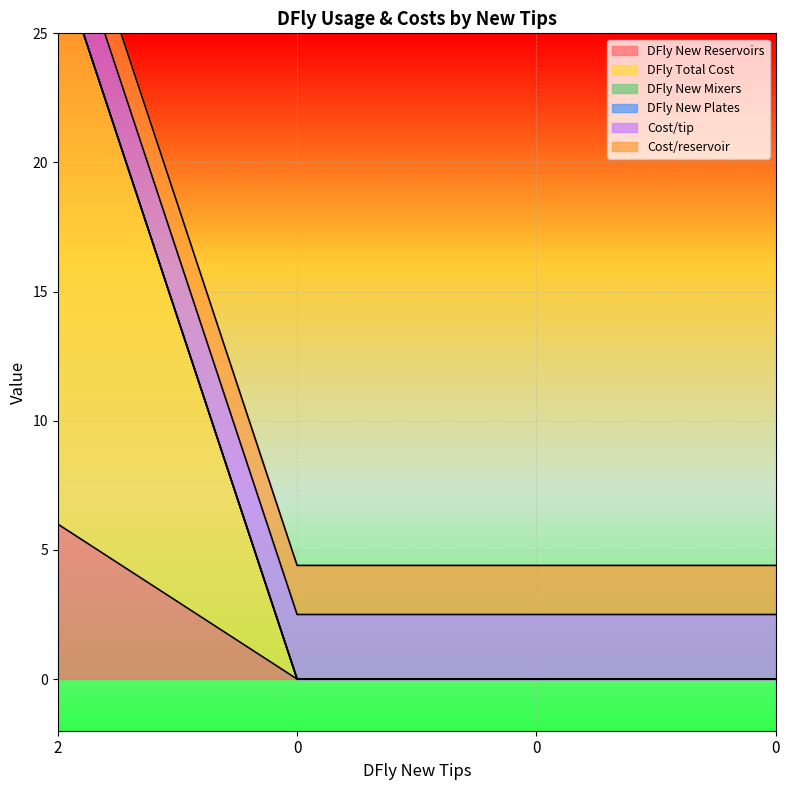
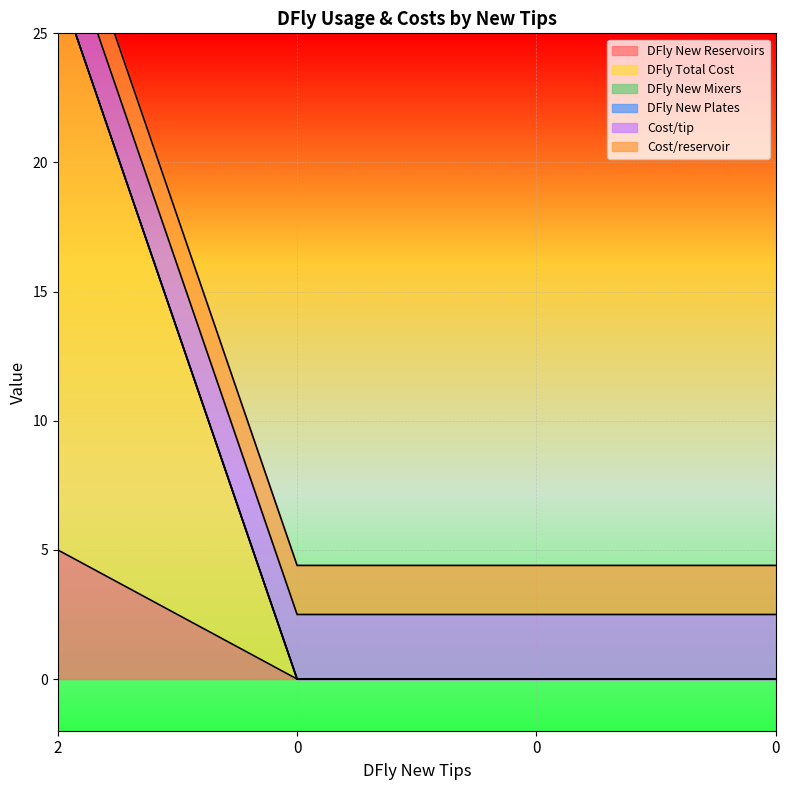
  {
    "DFly New Reservoirs": {
-     "2": 6
+     "2": 5
    }
  }
